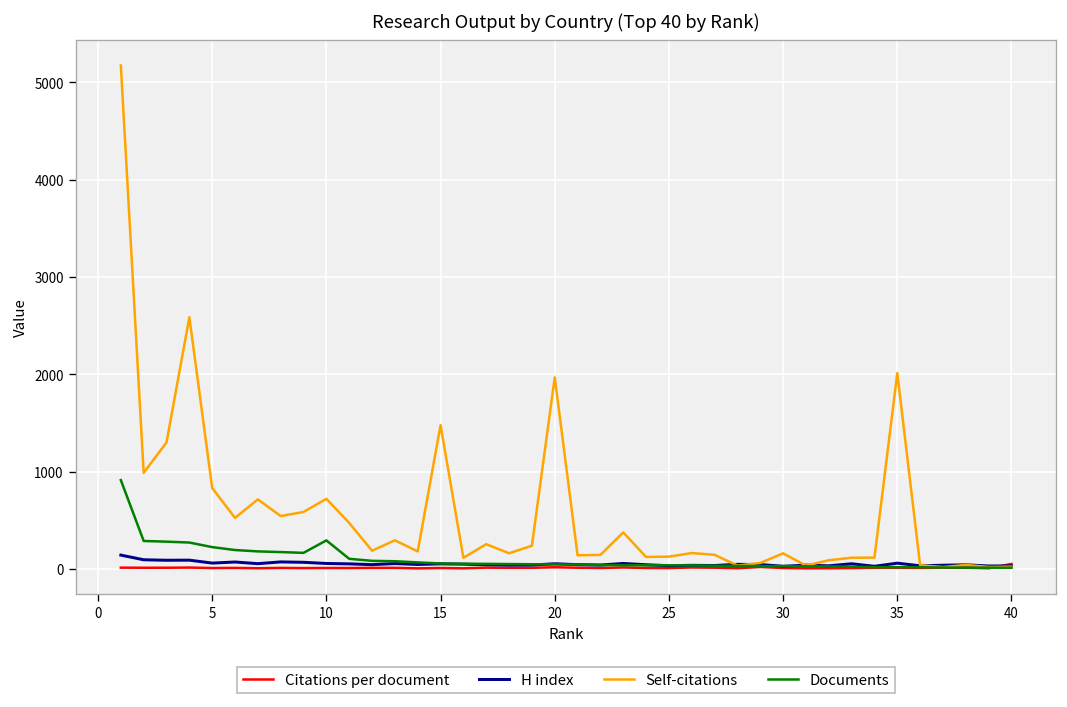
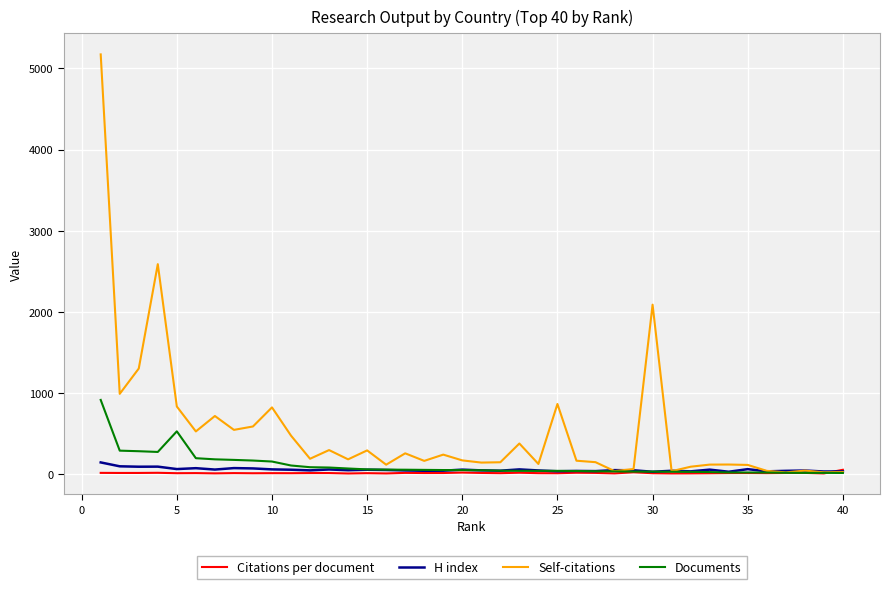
  {
    "Citations per document": {
      "5": 0,
      "10": 0,
      "15": 0
    },
    "H index": {
      "5": 100,
      "10": 100,
      "35": 100
    },
    "Self-citations": {
      "5": 800,
-     "10": 700,
-     "15": 1500,
-     "20": 2000,
-     "25": 100,
-     "30": 200,
-     "35": 2000
+     "10": 800,
+     "15": 300,
+     "20": 200,
+     "25": 900,
+     "30": 2100,
+     "35": 100
    },
    "Documents": {
-     "5": 200,
-     "10": 300
+     "5": 500,
+     "10": 200
    }
  }
